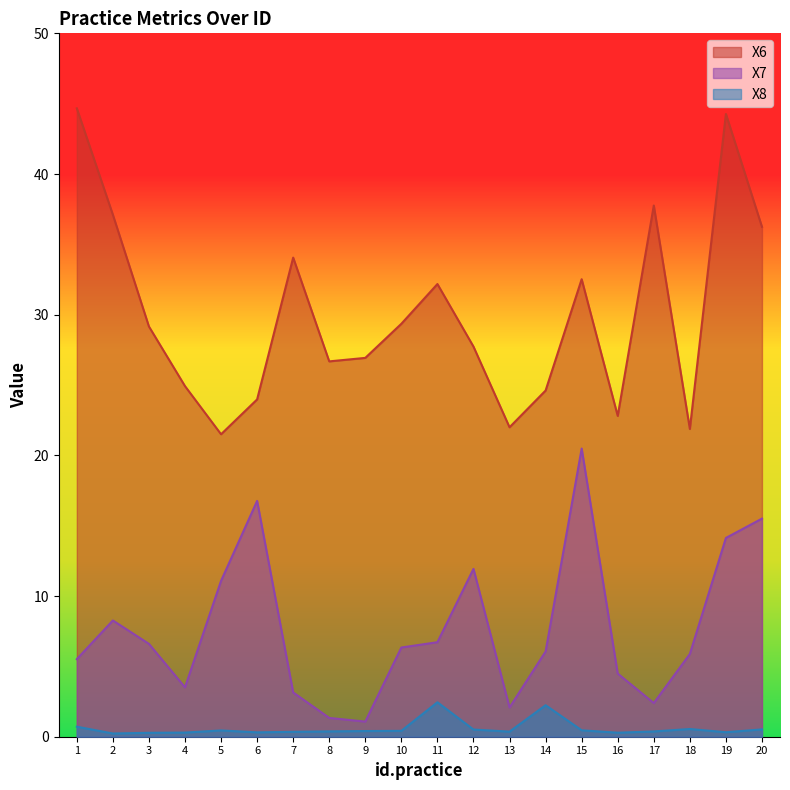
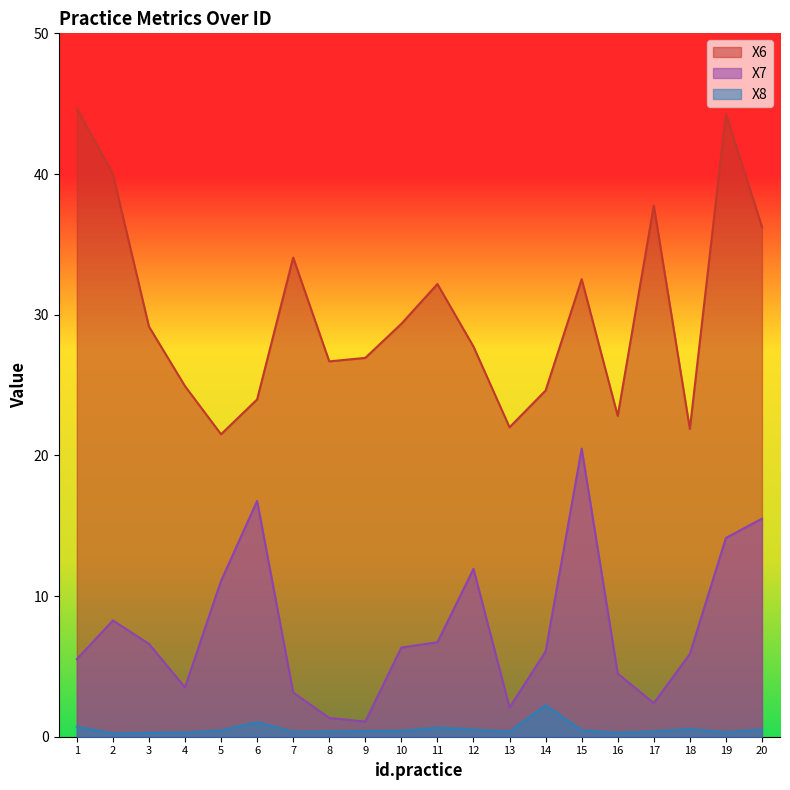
  {
    "X6": {
      "1": 44.7,
-     "2": 37.1,
+     "2": 40.0,
      "3": 29.2,
      "4": 24.9,
      "5": 21.5,
      "6": 24.0,
      "7": 34.1,
      "8": 26.7,
      "9": 26.9,
      "10": 29.4,
      "11": 32.2,
      "12": 27.7,
      "13": 22.0,
      "14": 24.6,
      "15": 32.5,
      "16": 22.8,
      "17": 37.8,
      "18": 21.9,
      "19": 44.3,
      "20": 36.2
    },
    "X7": {
      "1": 5.5,
      "2": 8.3,
      "3": 6.6,
      "4": 3.5,
      "5": 11.1,
      "6": 16.8,
      "7": 3.1,
      "8": 1.3,
      "9": 1.1,
      "10": 6.3,
      "11": 6.7,
      "12": 11.9,
      "13": 2.1,
      "14": 6.1,
      "15": 20.5,
      "16": 4.5,
      "17": 2.4,
      "18": 5.9,
      "19": 14.1,
      "20": 15.5
    },
    "X8": {
      "1": 0.7,
      "2": 0.2,
      "3": 0.3,
      "4": 0.3,
      "5": 0.4,
-     "6": 0.3,
+     "6": 1.0,
      "7": 0.3,
      "8": 0.4,
      "9": 0.4,
      "10": 0.4,
-     "11": 2.4,
+     "11": 0.6,
      "12": 0.5,
      "13": 0.4,
      "14": 2.2,
      "15": 0.5,
      "16": 0.3,
      "17": 0.4,
      "18": 0.5,
      "19": 0.3,
      "20": 0.5
    }
  }
